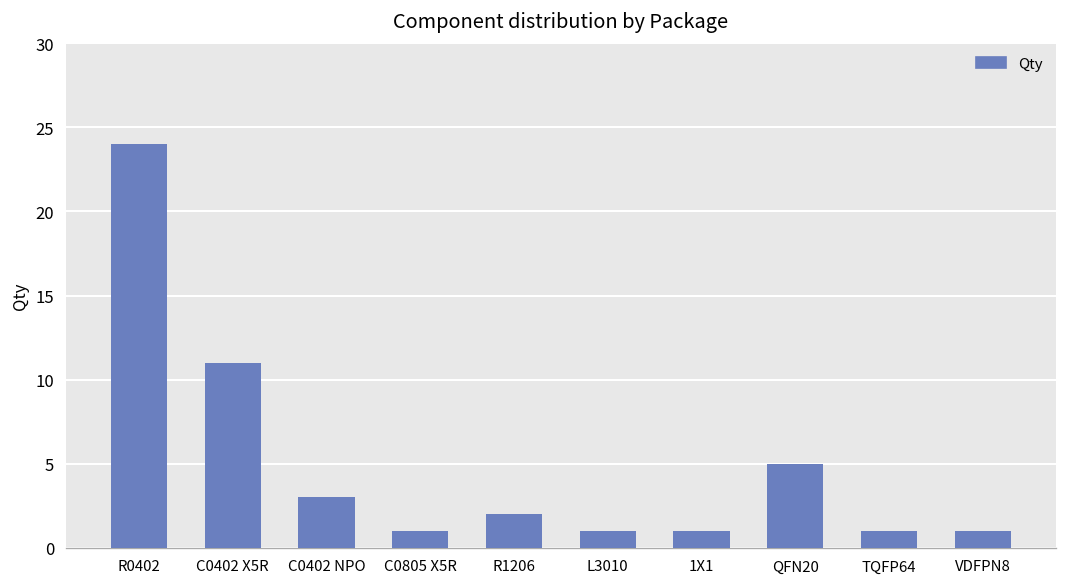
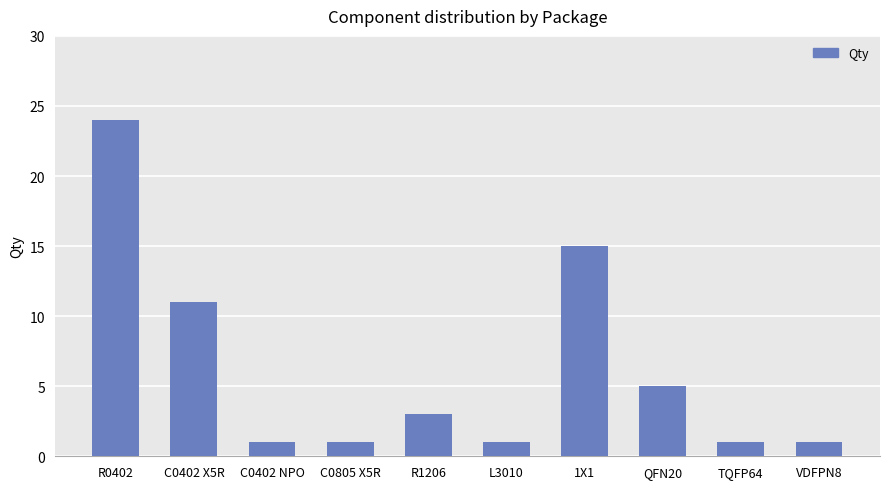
  {
    "R0402": 24,
    "C0402 X5R": 11,
-   "C0402 NPO": 3,
+   "C0402 NPO": 1,
    "C0805 X5R": 1,
-   "R1206": 2,
+   "R1206": 3,
    "L3010": 1,
-   "1X1": 1,
+   "1X1": 15,
    "QFN20": 5,
    "TQFP64": 1,
    "VDFPN8": 1
  }
